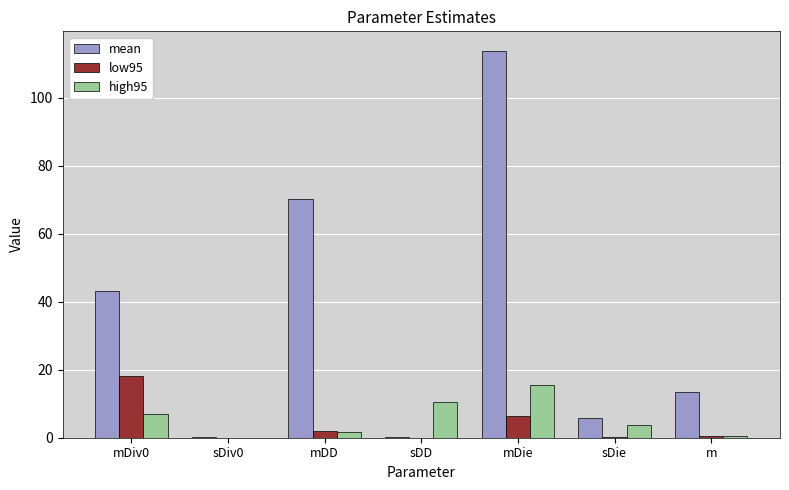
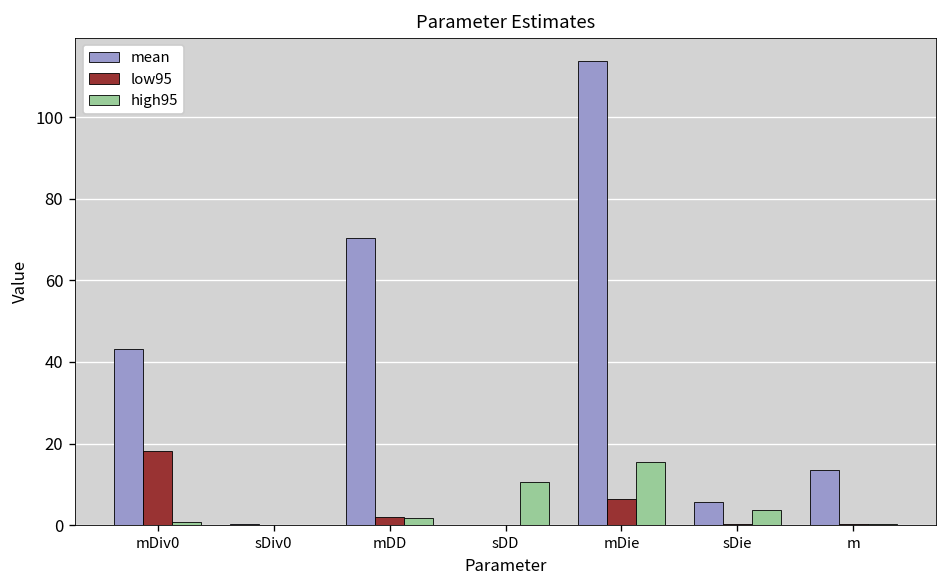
  {
    "mean": {
      "mDiv0": 43,
      "mDD": 70,
      "mDie": 114,
      "sDie": 6,
      "m": 13
    },
    "low95": {
      "mDiv0": 18,
      "mDD": 2,
      "mDie": 6
    },
    "high95": {
-     "mDiv0": 7,
+     "mDiv0": 1,
      "mDD": 2,
      "sDD": 11,
      "mDie": 16,
      "sDie": 4
    }
  }
